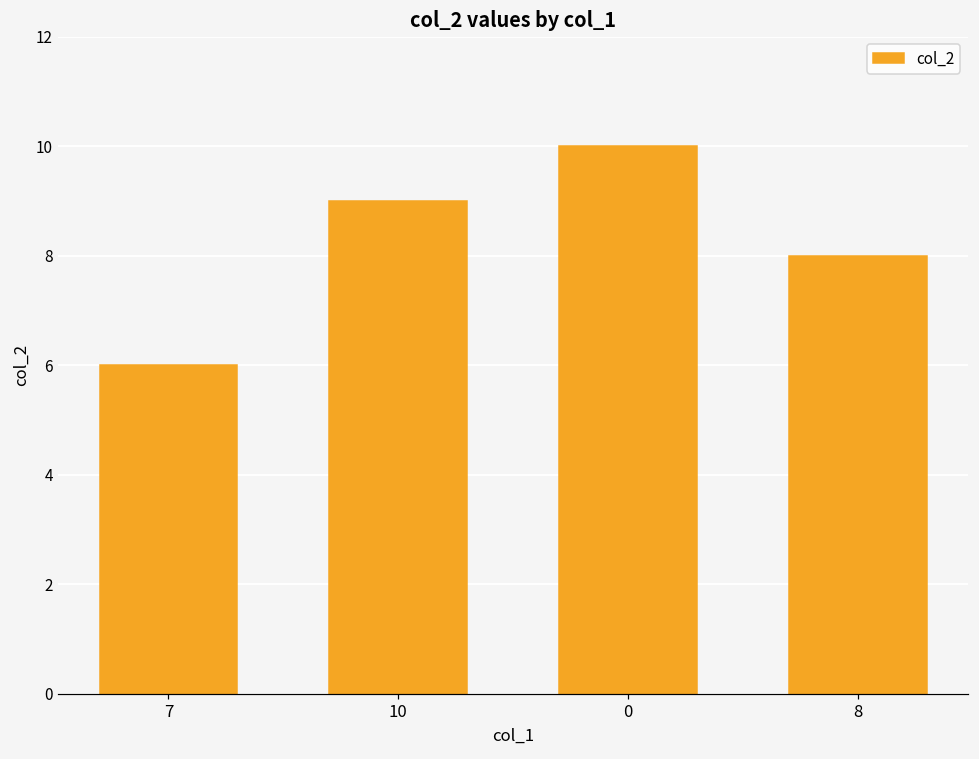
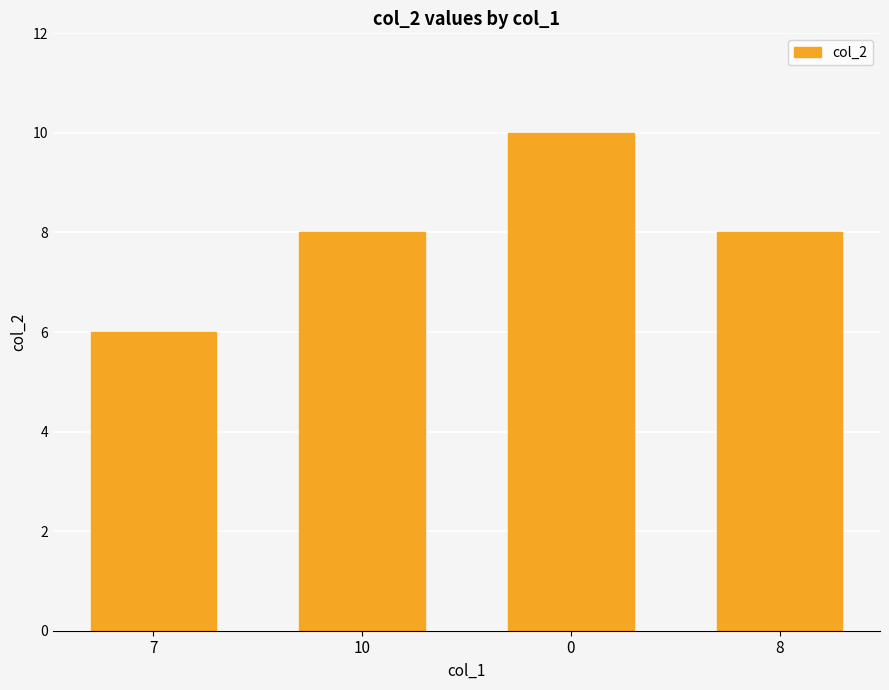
  {
    "7": 6,
-   "10": 9,
+   "10": 8,
    "0": 10,
    "8": 8
  }
